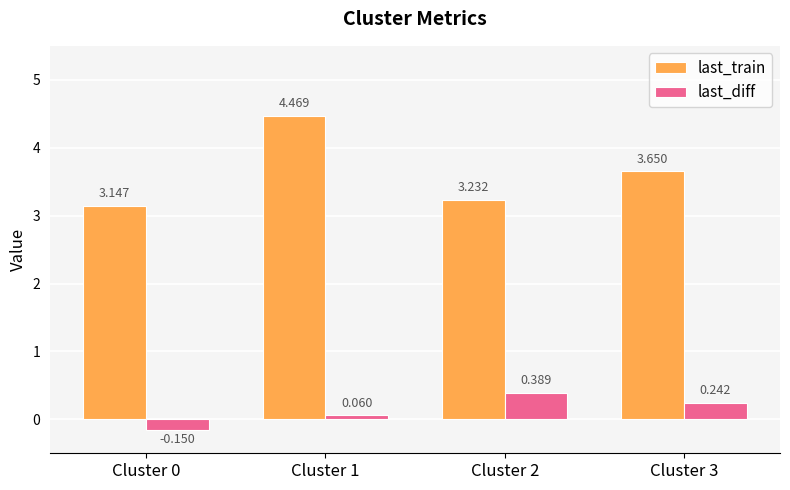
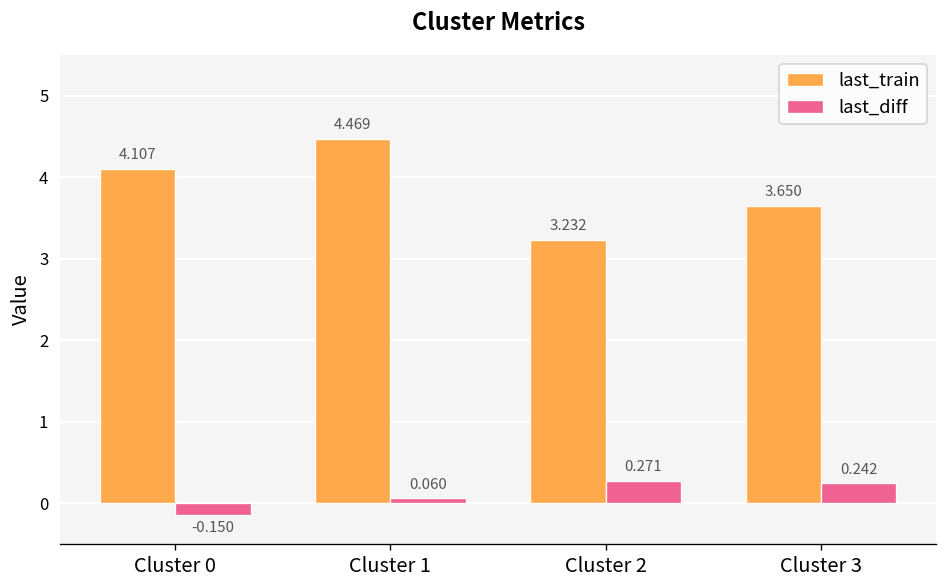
  {
    "last_train": {
-     "Cluster 0": 3.147,
+     "Cluster 0": 4.107,
      "Cluster 1": 4.469,
      "Cluster 2": 3.232,
      "Cluster 3": 3.650
    },
    "last_diff": {
      "Cluster 0": -0.150,
      "Cluster 1": 0.060,
-     "Cluster 2": 0.389,
+     "Cluster 2": 0.271,
      "Cluster 3": 0.242
    }
  }
